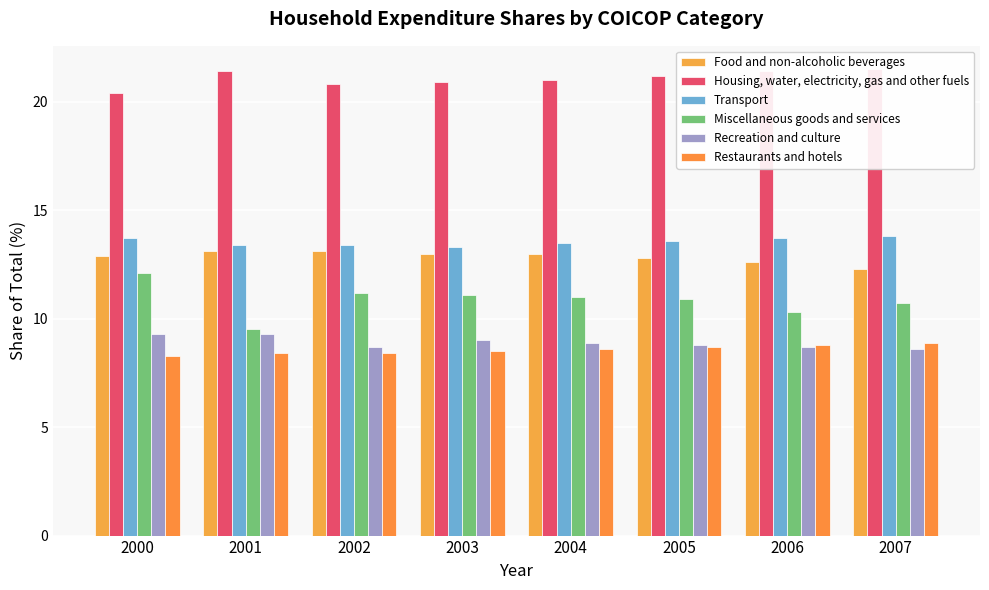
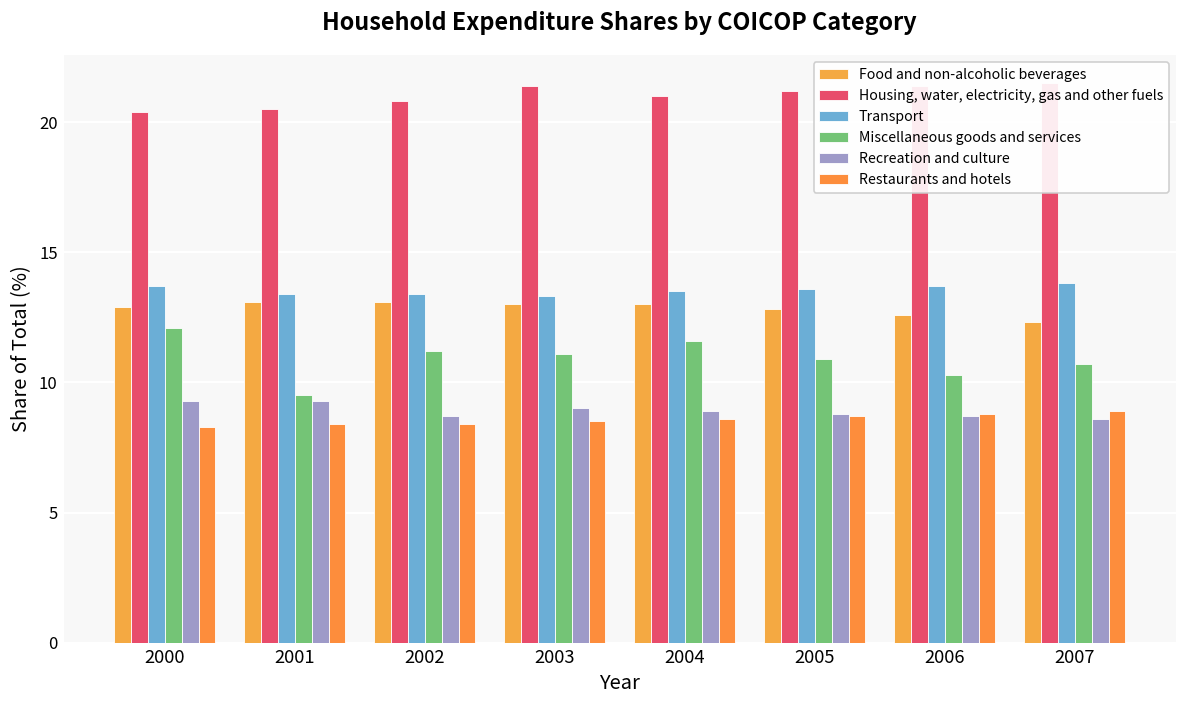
  {
    "Housing, water, electricity, gas and other fuels": {
      "2000": 20.4,
-     "2001": 21.4,
+     "2001": 20.5,
      "2002": 20.8,
-     "2003": 20.9,
+     "2003": 21.4,
      "2004": 21.0,
      "2005": 21.2
    },
    "Miscellaneous goods and services": {
      "2000": 12.1,
      "2001": 9.5,
      "2002": 11.2,
      "2003": 11.1,
-     "2004": 11.0,
+     "2004": 11.6,
      "2005": 10.9,
      "2006": 10.3,
      "2007": 10.7
    }
  }
